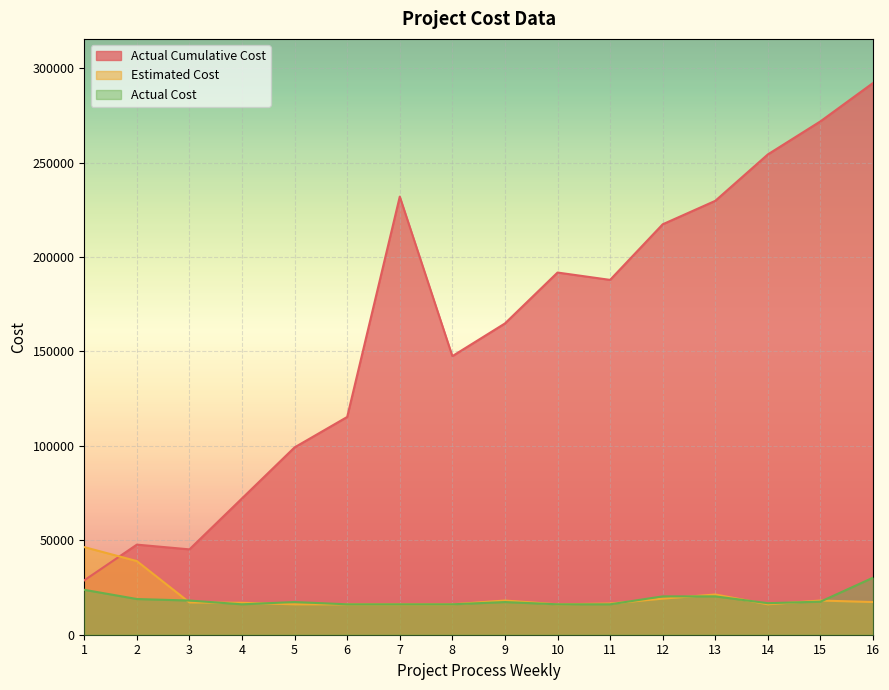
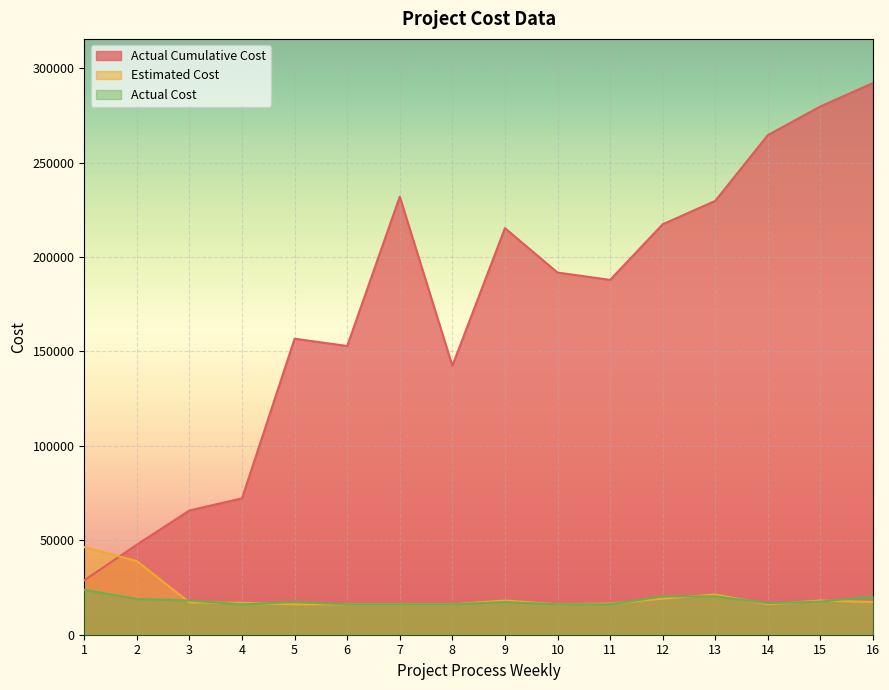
  {
    "Actual Cumulative Cost": {
      "1": 29000,
      "2": 48000,
-     "3": 45000,
+     "3": 66000,
      "4": 72000,
-     "5": 99000,
-     "6": 115000,
+     "5": 157000,
+     "6": 153000,
      "7": 232000,
-     "8": 148000,
-     "9": 165000,
+     "8": 142000,
+     "9": 215000,
      "10": 192000,
      "11": 188000,
      "12": 217000,
      "13": 230000,
-     "14": 254000,
-     "15": 272000,
+     "14": 265000,
+     "15": 280000,
      "16": 292000
    },
    "Estimated Cost": {
      "1": 46000,
      "2": 39000,
      "16": 17000
    },
    "Actual Cost": {
      "1": 24000,
      "2": 19000,
-     "16": 30000
+     "16": 20000
    }
  }
